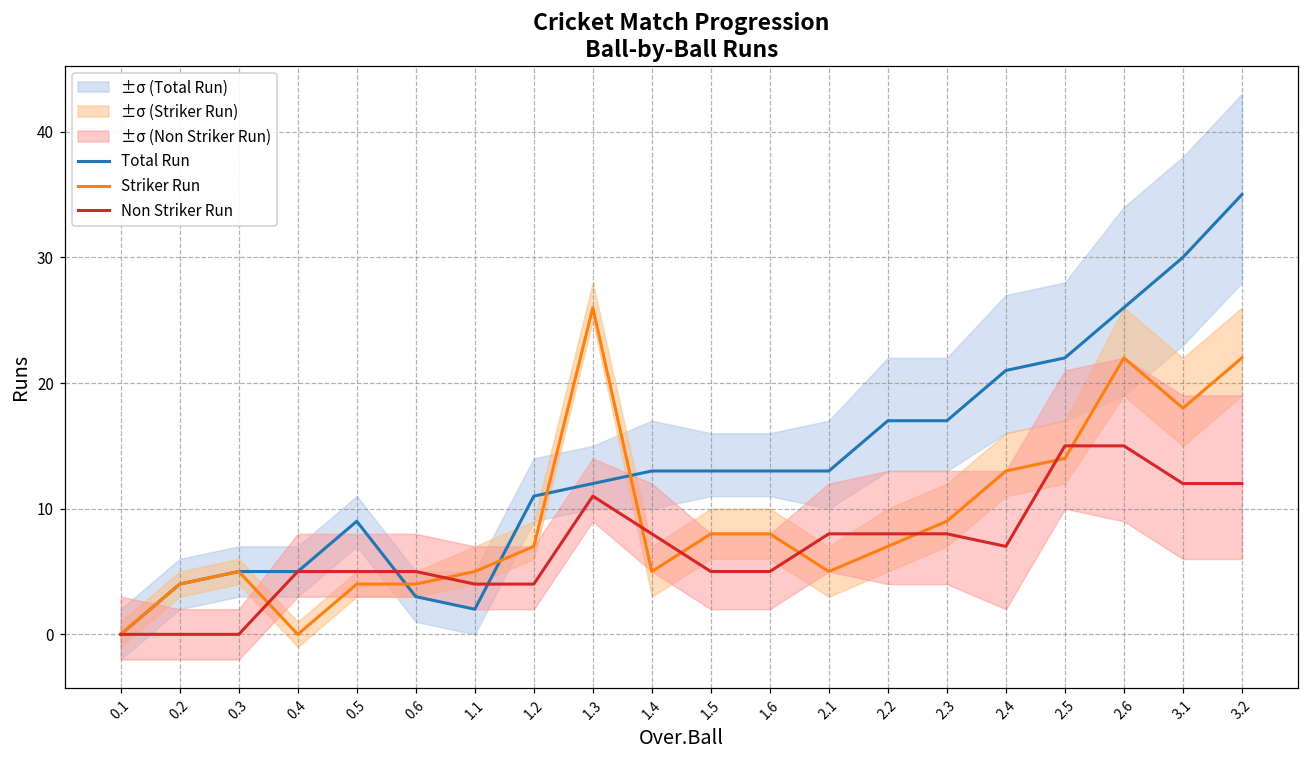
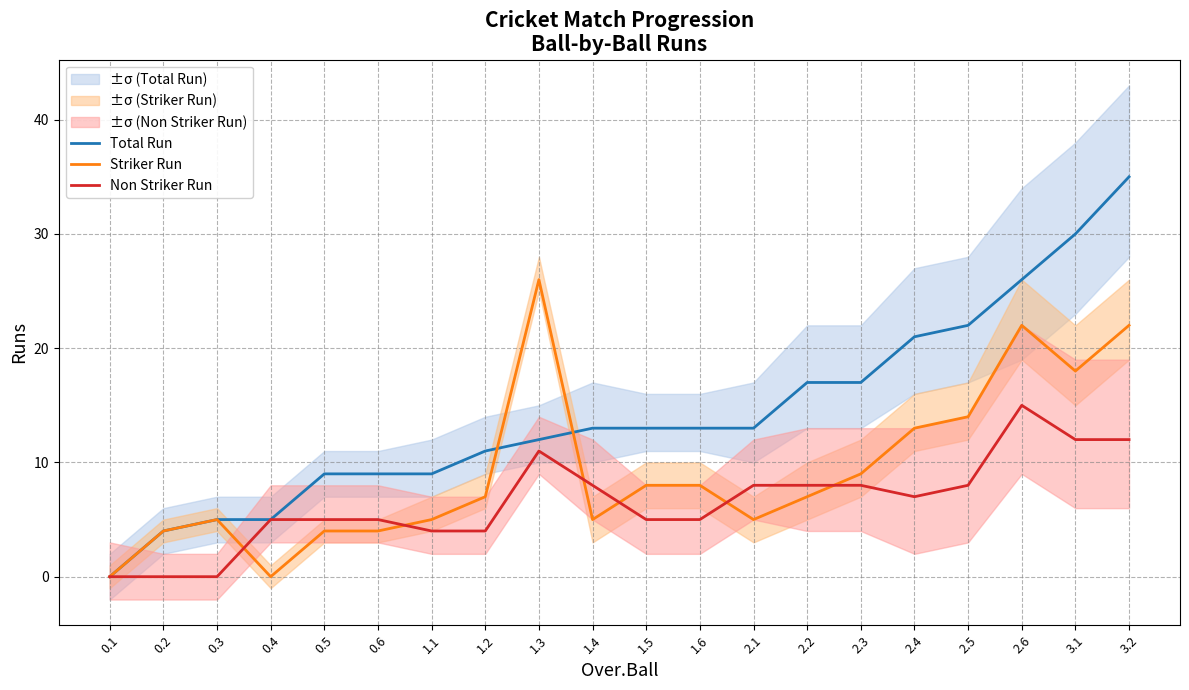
  {
    "±σ (Total Run)": {
      "0.2": 4,
      "1.2": 5,
      "2.2": 9,
      "2.3": 9,
      "2.4": 11,
      "2.5": 11
    },
    "Total Run": {
      "0.5": 9,
-     "0.6": 3,
-     "1.1": 2,
+     "0.6": 9,
+     "1.1": 9,
      "1.2": 11,
      "1.3": 12,
      "1.4": 13,
      "1.5": 13,
      "1.6": 13,
      "2.1": 13,
      "2.2": 17,
      "2.3": 17,
      "2.4": 21,
      "2.5": 22,
      "3.1": 30,
      "3.2": 35
    },
    "Striker Run": {
      "0.4": 0,
      "0.5": 4,
      "0.6": 4,
      "1.3": 26,
      "1.4": 5,
      "2.1": 5,
      "2.2": 7,
      "2.3": 9,
      "3.1": 18,
      "3.2": 22
    },
    "Non Striker Run": {
      "0.2": 0,
      "0.3": 0,
      "1.1": 4,
      "1.2": 4,
      "1.3": 11,
      "1.4": 8,
      "1.5": 5,
      "1.6": 5,
      "2.1": 8,
      "2.2": 8,
      "2.3": 8,
      "2.4": 7,
-     "2.5": 15,
+     "2.5": 8,
      "2.6": 15,
      "3.1": 12,
      "3.2": 12
    }
  }
